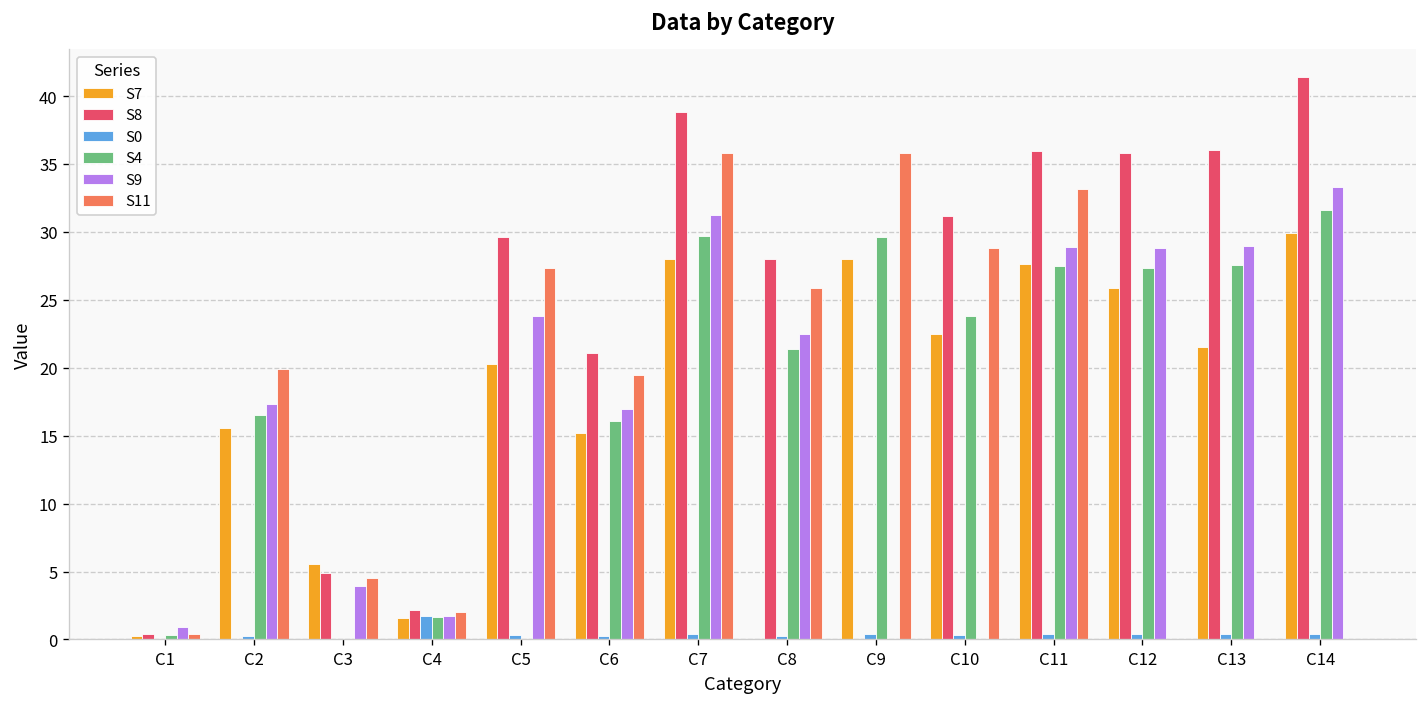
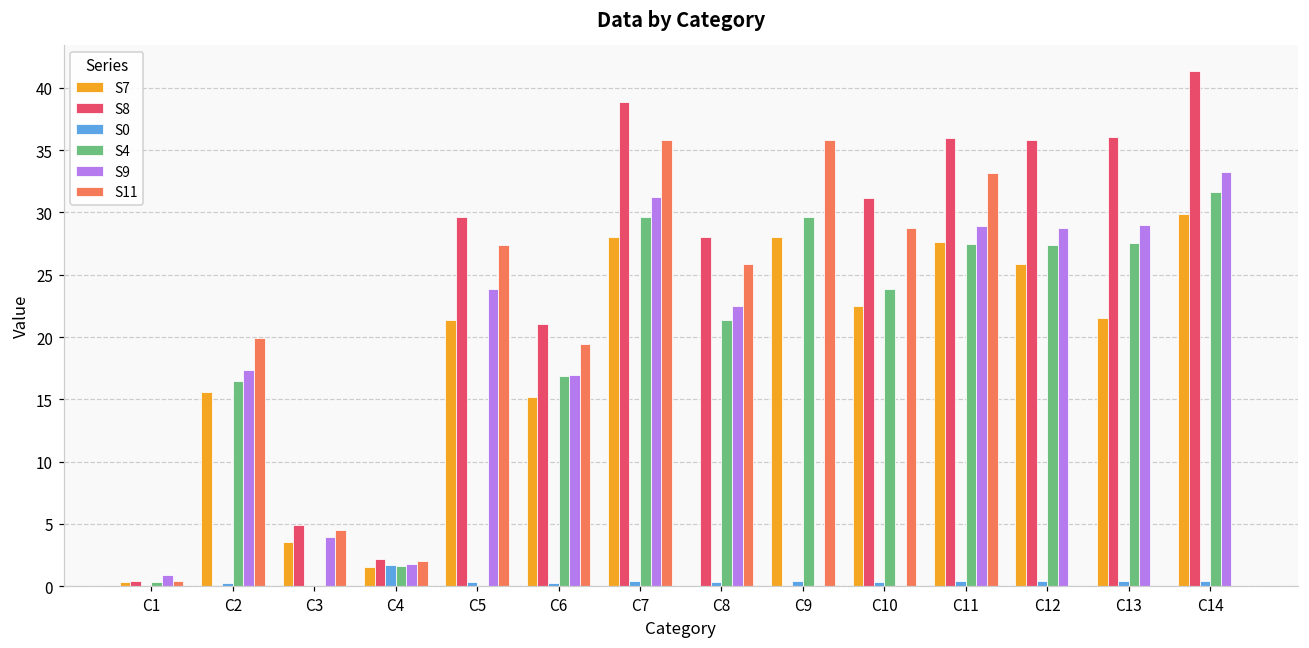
  {
    "S7": {
      "C1": 0.3,
      "C2": 15.6,
-     "C3": 5.5,
+     "C3": 3.5,
      "C4": 1.6,
-     "C5": 20.3,
+     "C5": 21.4,
      "C6": 15.2,
      "C7": 28.0,
      "C8": 0.0,
      "C9": 28.0,
      "C10": 22.5,
      "C11": 27.6,
      "C12": 25.8,
      "C13": 21.5,
      "C14": 29.9
    },
    "S0": {
      "C1": 0.0,
      "C2": 0.2,
      "C3": 0.0,
      "C4": 1.7,
      "C5": 0.3,
      "C7": 0.4,
      "C8": 0.3,
      "C9": 0.4,
      "C10": 0.3,
      "C11": 0.4,
      "C12": 0.4,
      "C13": 0.4,
      "C14": 0.4
    },
    "S4": {
      "C1": 0.3,
      "C2": 16.5,
      "C3": 0.0,
      "C4": 1.7,
      "C5": 0.0,
-     "C6": 16.1,
+     "C6": 16.9,
      "C7": 29.7,
      "C8": 21.4,
      "C9": 29.7,
      "C10": 23.8,
      "C11": 27.5,
      "C12": 27.4,
      "C13": 27.6,
      "C14": 31.6
    },
    "S9": {
      "C1": 0.9,
      "C2": 17.4,
      "C3": 3.9,
      "C4": 1.7,
      "C5": 23.8,
      "C6": 16.9,
      "C7": 31.2,
      "C8": 22.5,
      "C9": 0.0,
      "C10": 0.0,
      "C11": 28.9,
      "C12": 28.8,
      "C13": 29.0,
      "C14": 33.3
    }
  }
